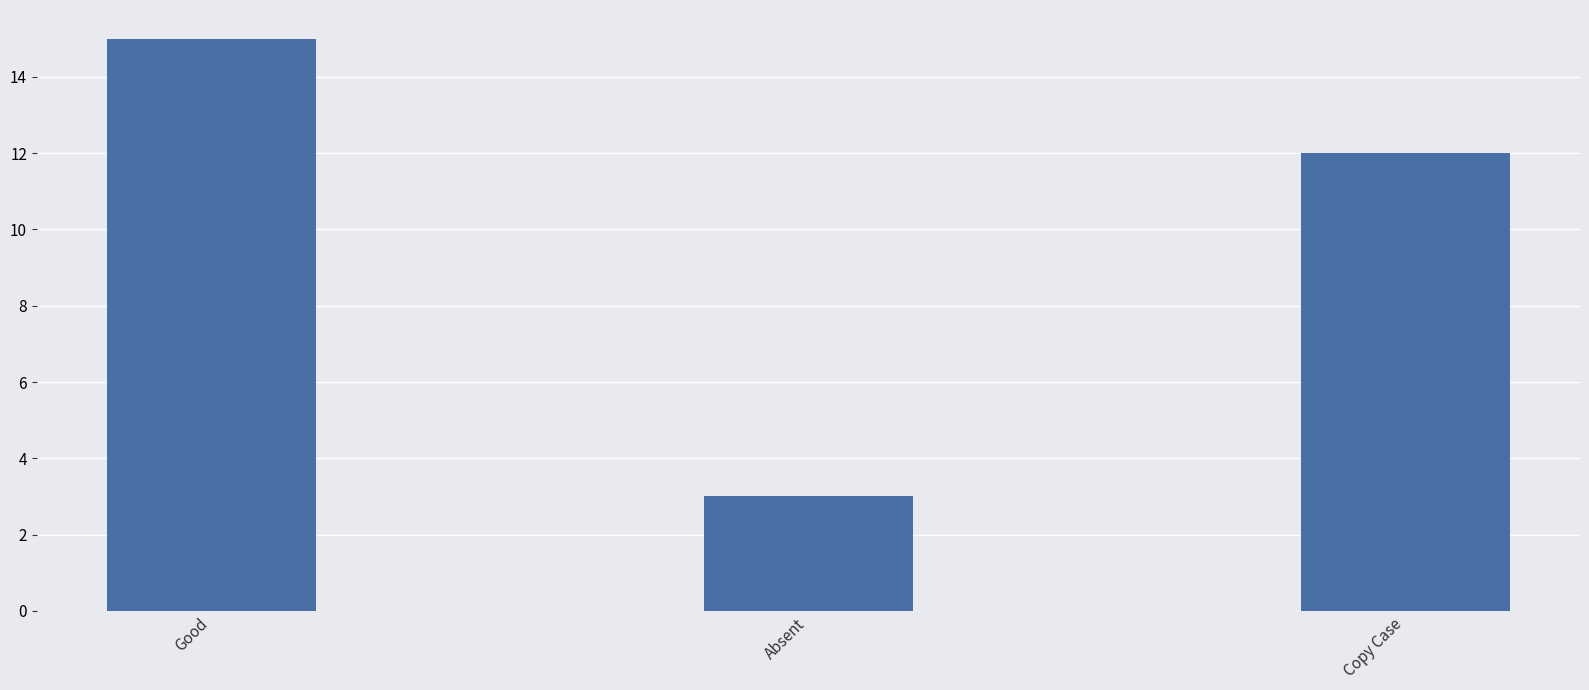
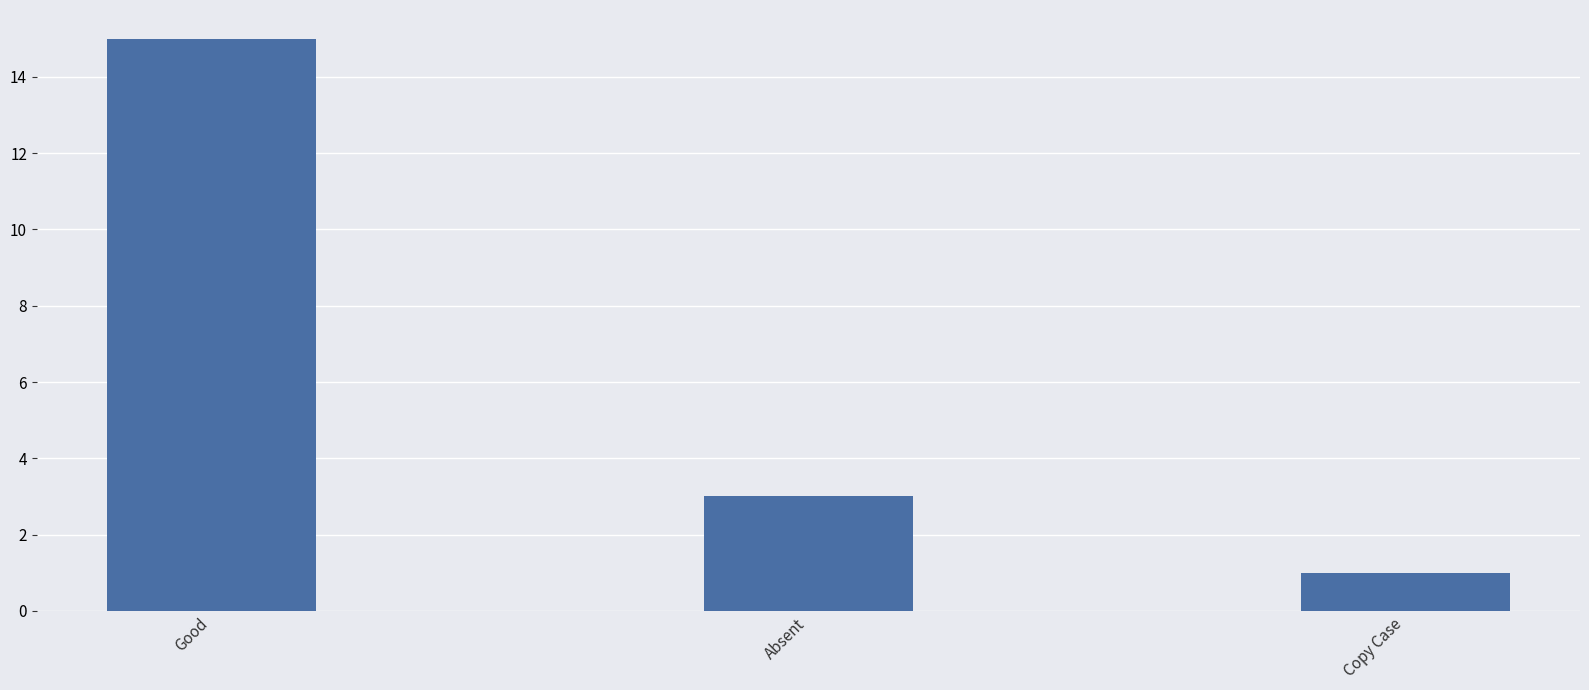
  {
    "Good": 15,
    "Absent": 3,
-   "Copy Case": 12
+   "Copy Case": 1
  }
